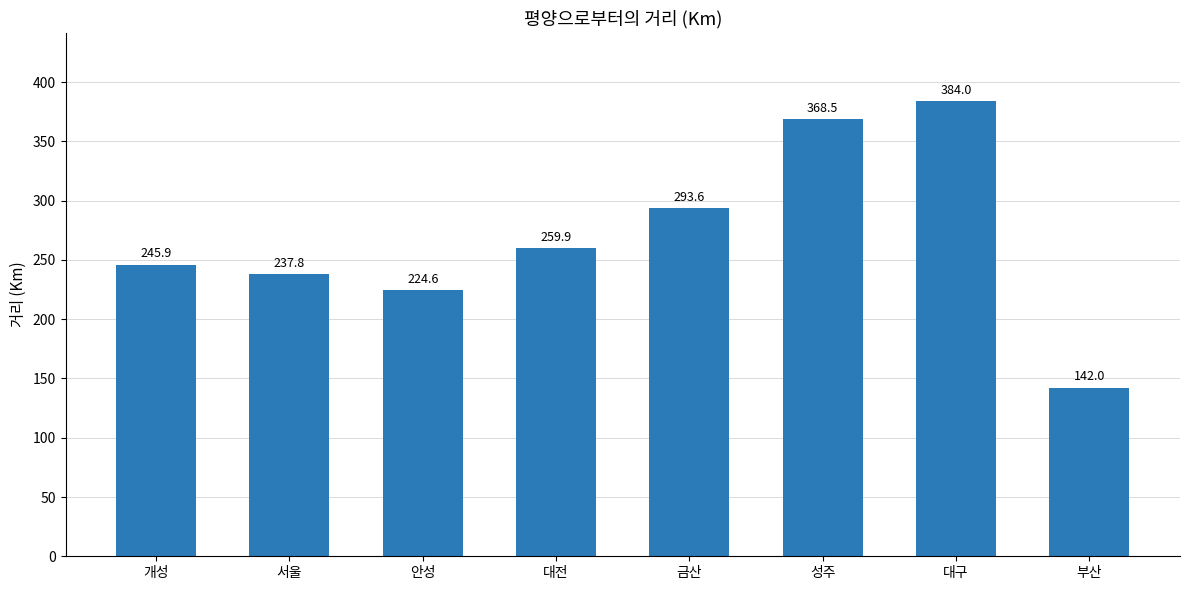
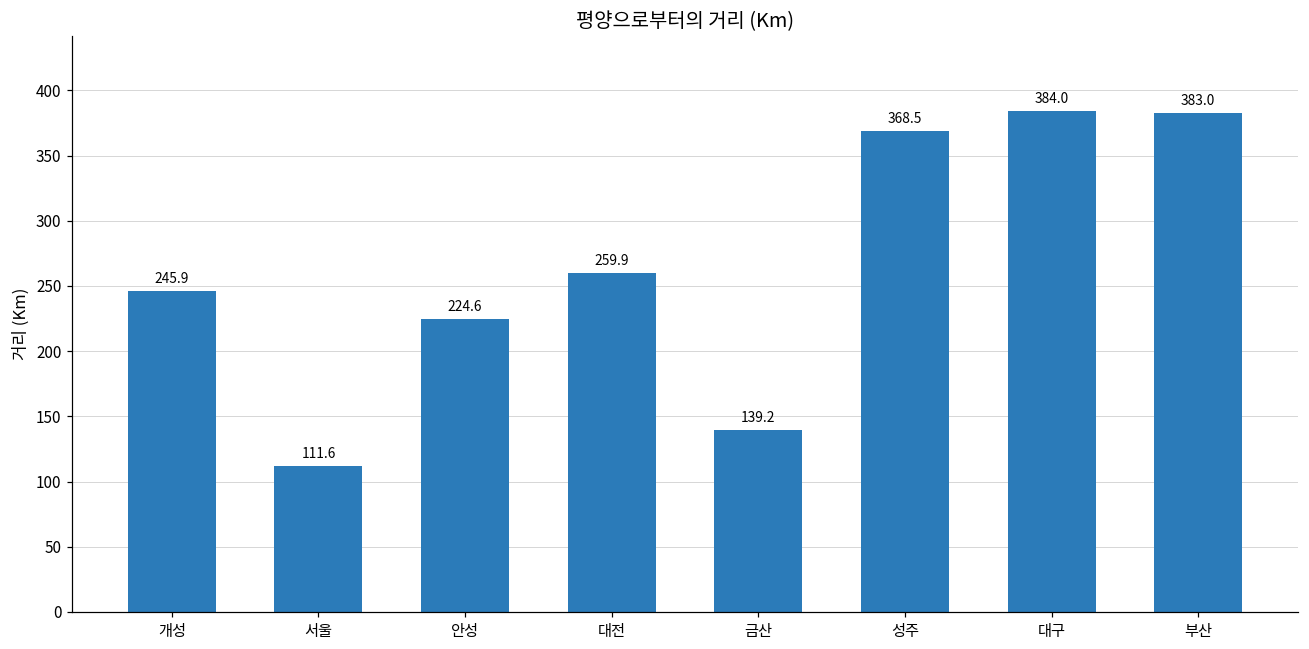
  {
    "개성": 245.9,
-   "서울": 237.8,
+   "서울": 111.6,
    "안성": 224.6,
    "대전": 259.9,
-   "금산": 293.6,
+   "금산": 139.2,
    "성주": 368.5,
    "대구": 384.0,
-   "부산": 142.0
+   "부산": 383.0
  }
